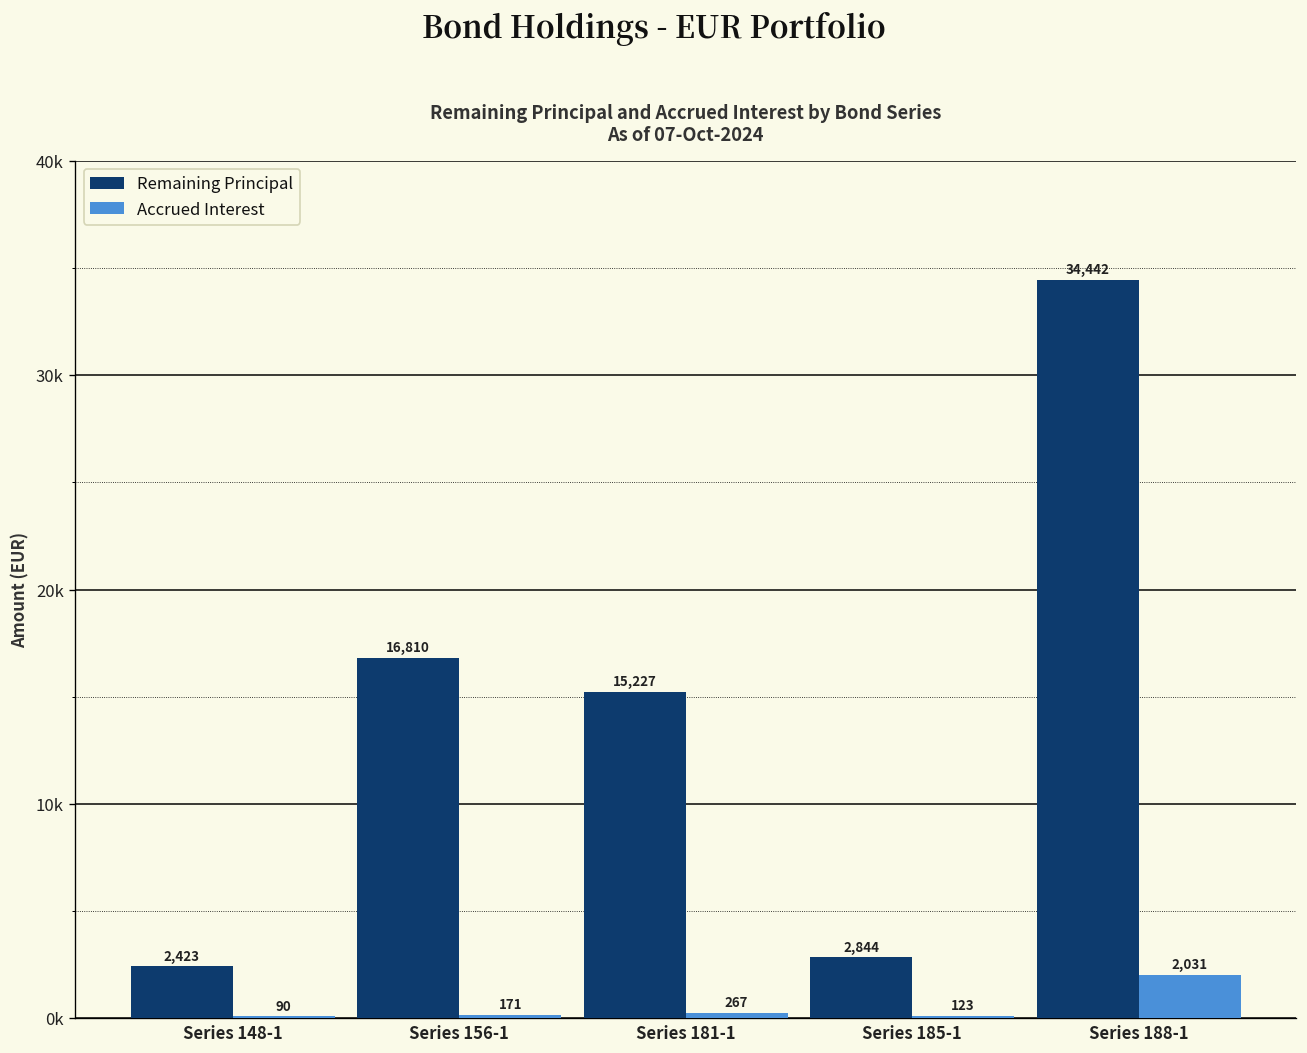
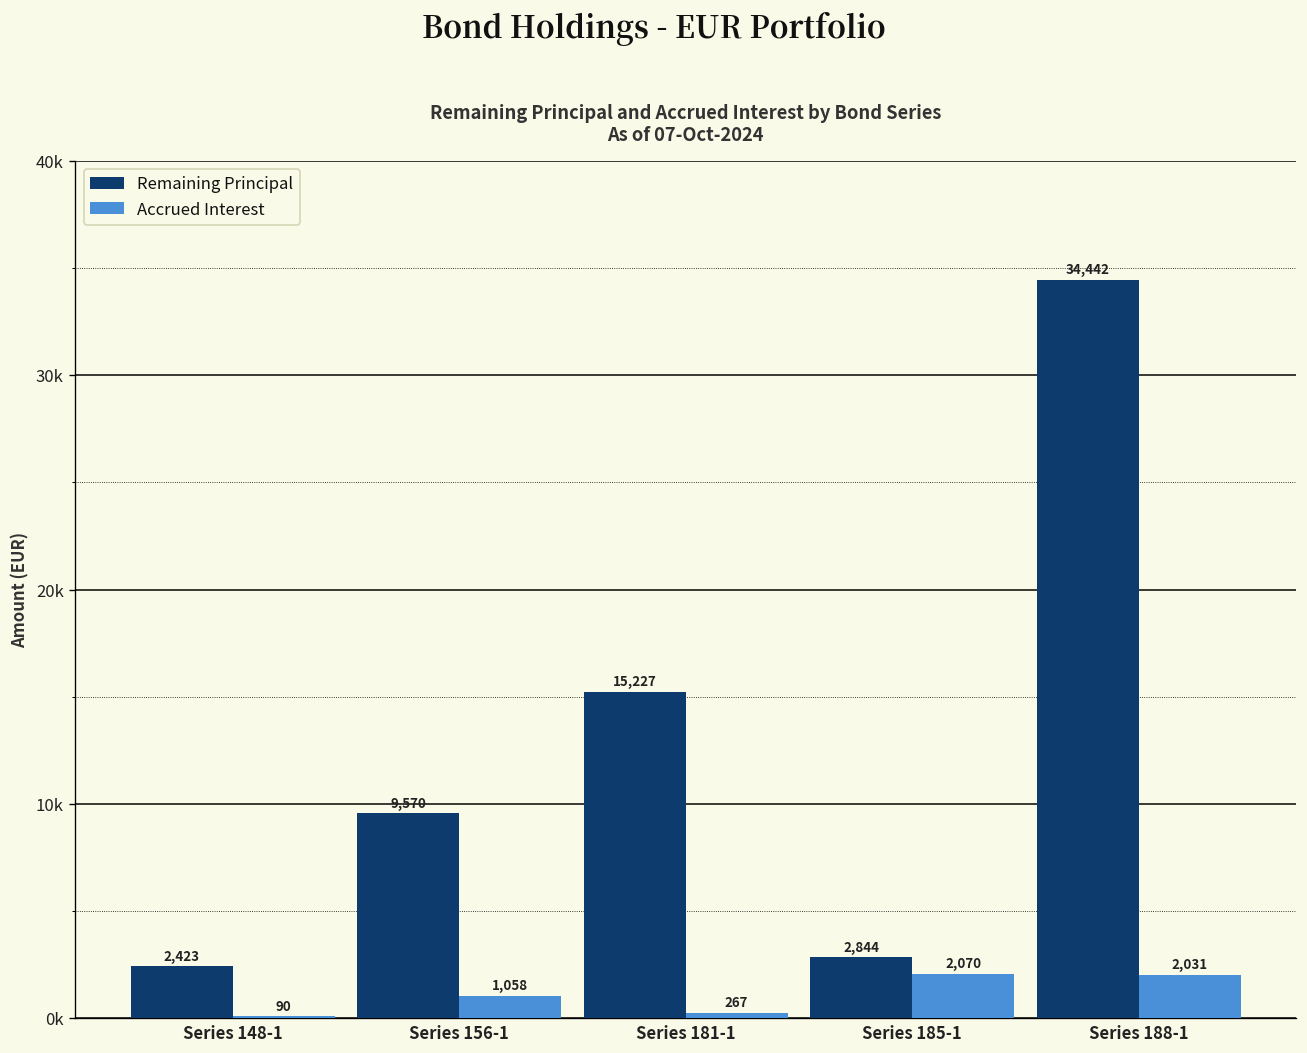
  {
    "Remaining Principal": {
      "Series 148-1": "2,423",
-     "Series 156-1": "16,810",
+     "Series 156-1": "9,570",
      "Series 181-1": "15,227",
      "Series 185-1": "2,844",
      "Series 188-1": "34,442"
    },
    "Accrued Interest": {
      "Series 148-1": "90",
-     "Series 156-1": "171",
+     "Series 156-1": "1,058",
      "Series 181-1": "267",
-     "Series 185-1": "123",
+     "Series 185-1": "2,070",
      "Series 188-1": "2,031"
    }
  }
